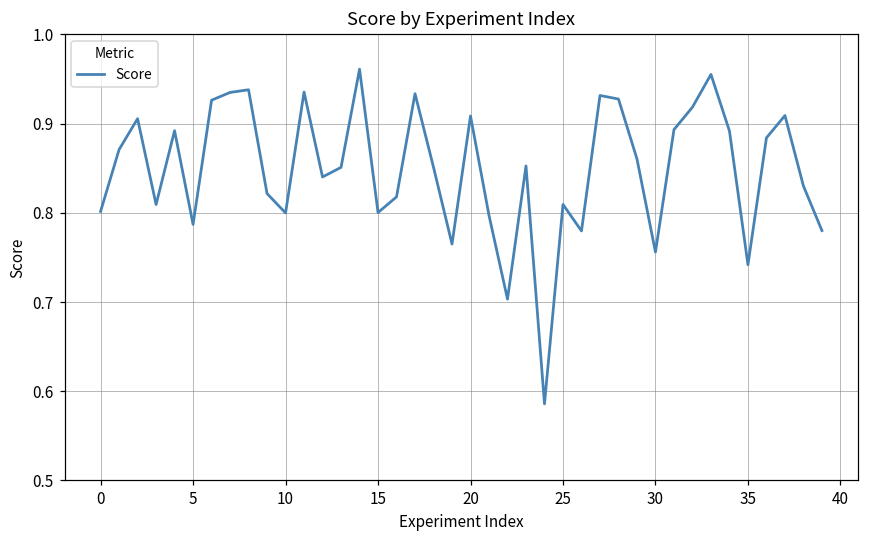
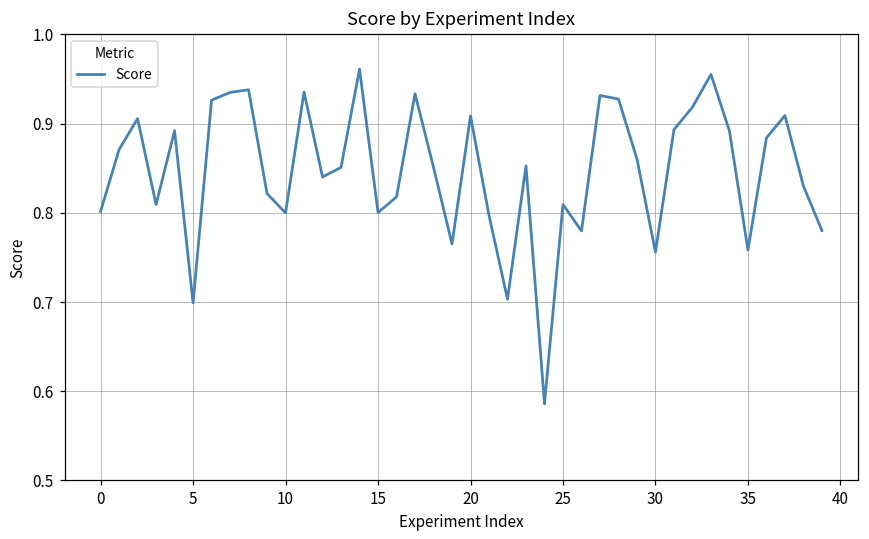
  {
    "0": 0.80,
-   "5": 0.79,
+   "5": 0.70,
    "10": 0.80,
    "15": 0.80,
    "20": 0.91,
    "25": 0.81,
    "30": 0.76,
-   "35": 0.74
+   "35": 0.76
  }
